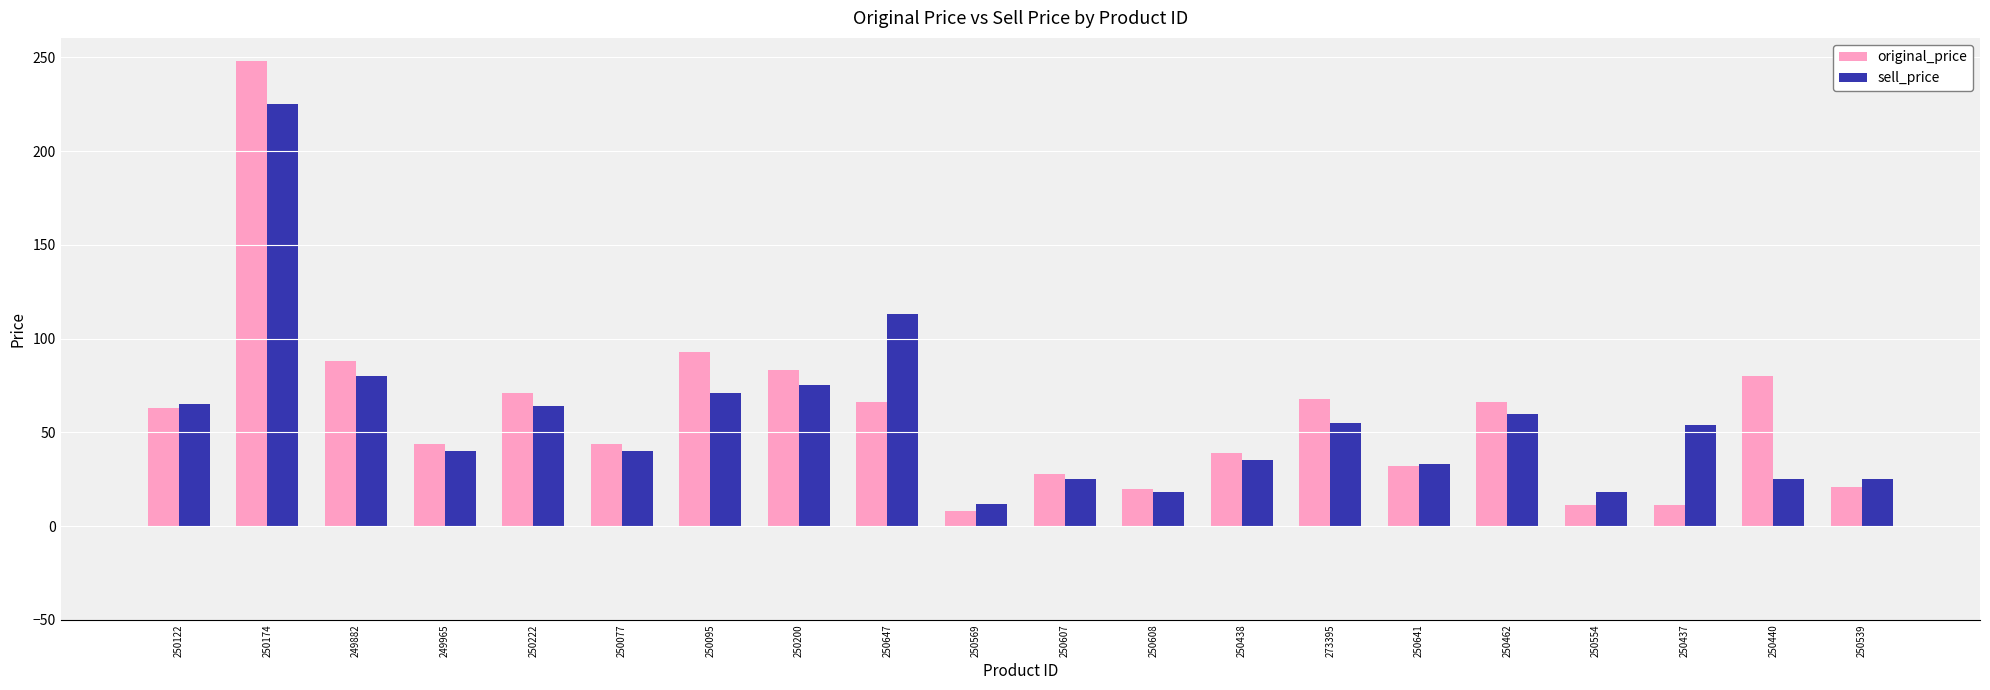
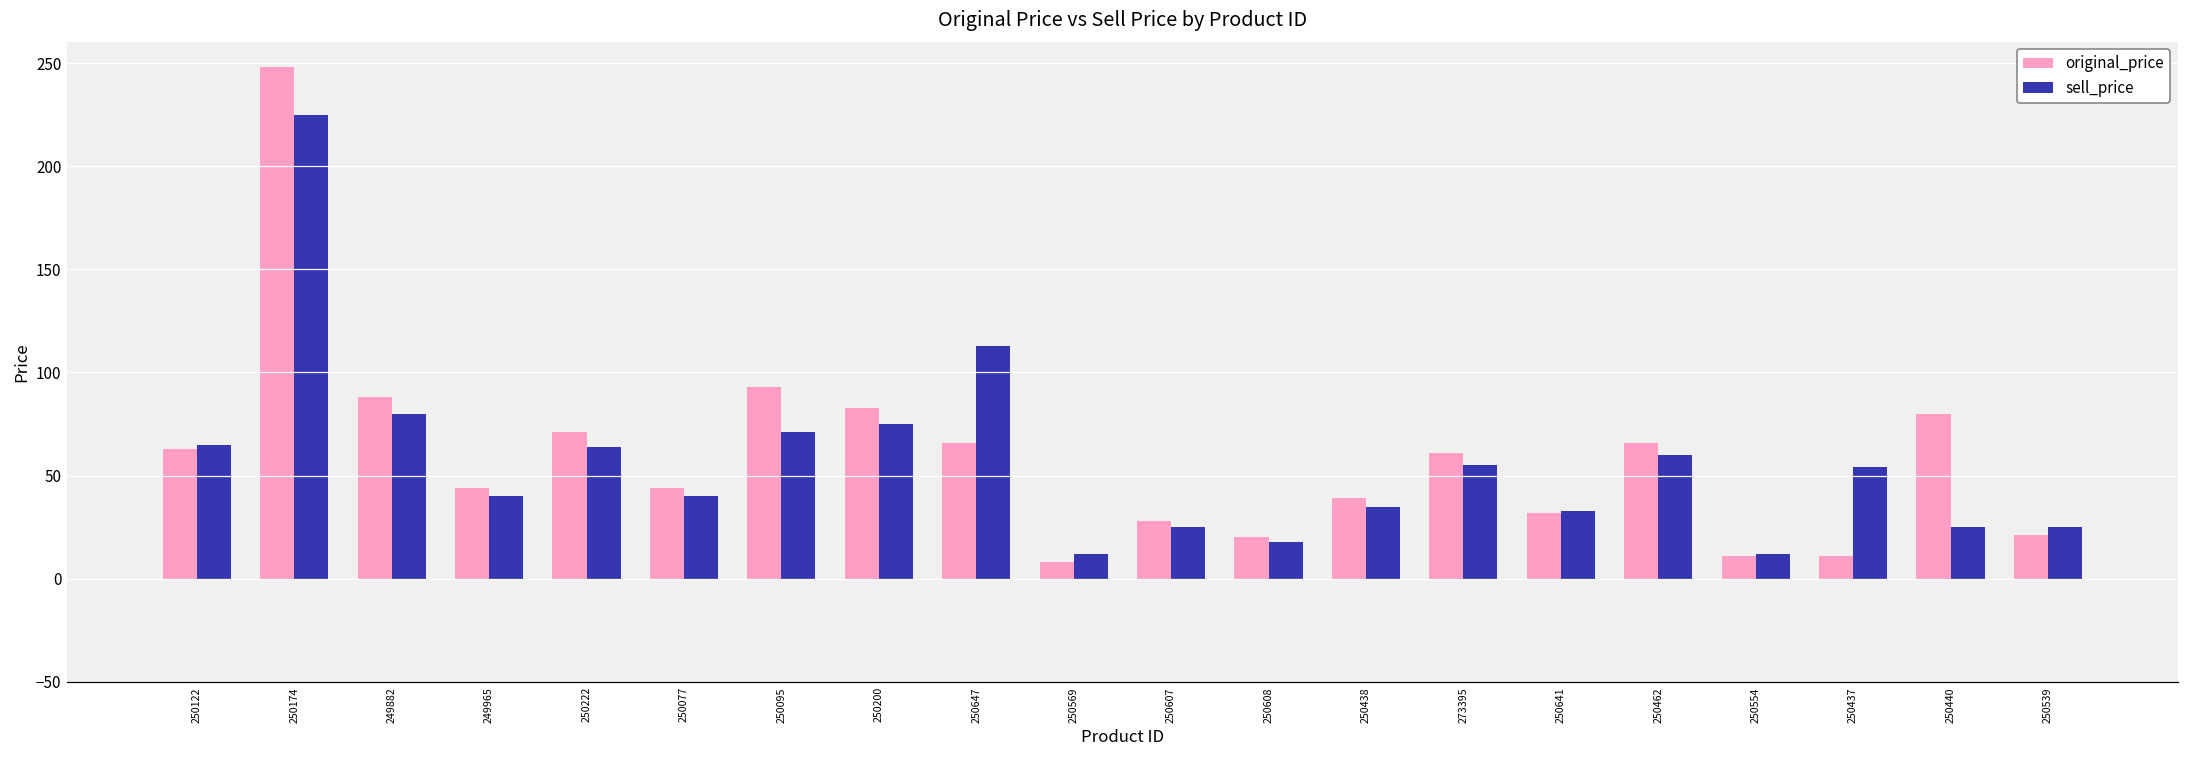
  {
    "original_price": {
      "250122": 63,
      "250174": 248,
      "249882": 88,
      "249965": 44,
      "250222": 71,
      "250077": 44,
      "250095": 93,
      "250200": 83,
      "250647": 66,
      "250569": 8,
      "250607": 28,
      "250608": 20,
      "250438": 39,
-     "273395": 68,
+     "273395": 61,
      "250641": 32,
      "250462": 66,
      "250554": 11,
      "250437": 11,
      "250440": 80,
      "250539": 21
    },
    "sell_price": {
      "250122": 65,
      "250174": 225,
      "249882": 80,
      "249965": 40,
      "250222": 64,
      "250077": 40,
      "250095": 71,
      "250200": 75,
      "250647": 113,
      "250569": 12,
      "250607": 25,
      "250608": 18,
      "250438": 35,
      "273395": 55,
      "250641": 33,
      "250462": 60,
-     "250554": 18,
+     "250554": 12,
      "250437": 54,
      "250440": 25,
      "250539": 25
    }
  }
